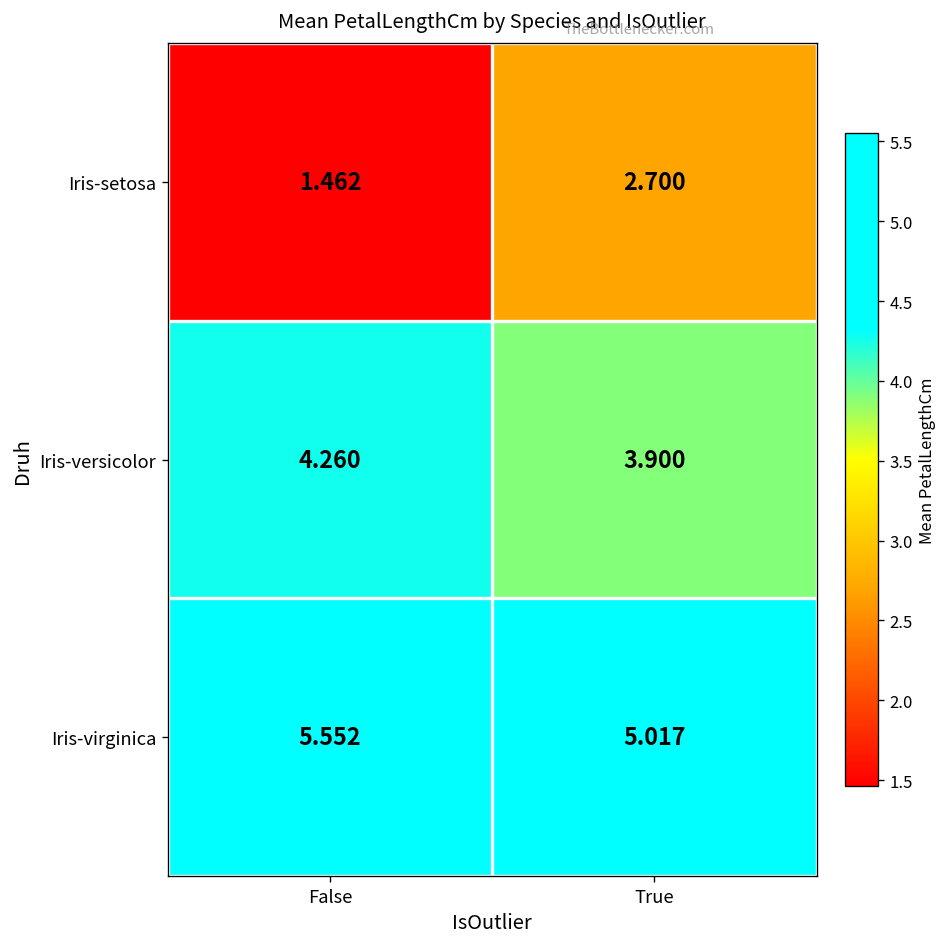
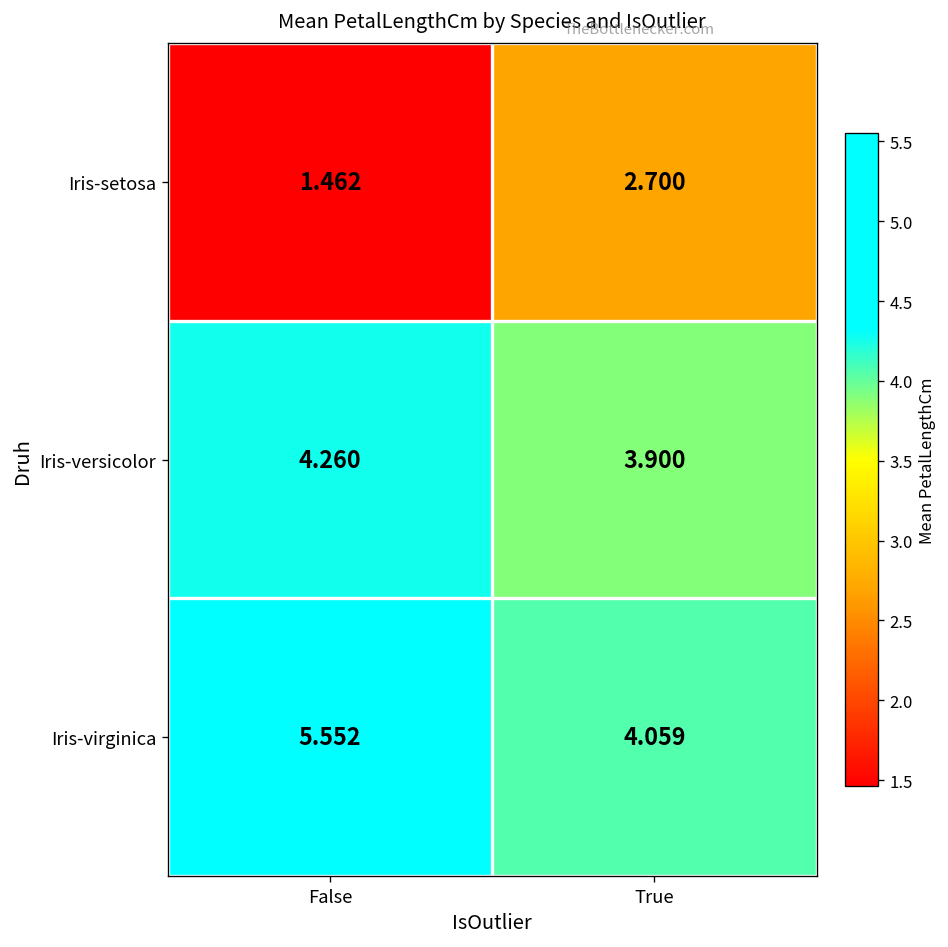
  {
    "Iris-setosa": {
      "False": 1.462,
      "True": 2.700
    },
    "Iris-versicolor": {
      "False": 4.260,
      "True": 3.900
    },
    "Iris-virginica": {
      "False": 5.552,
-     "True": 5.017
+     "True": 4.059
    }
  }
